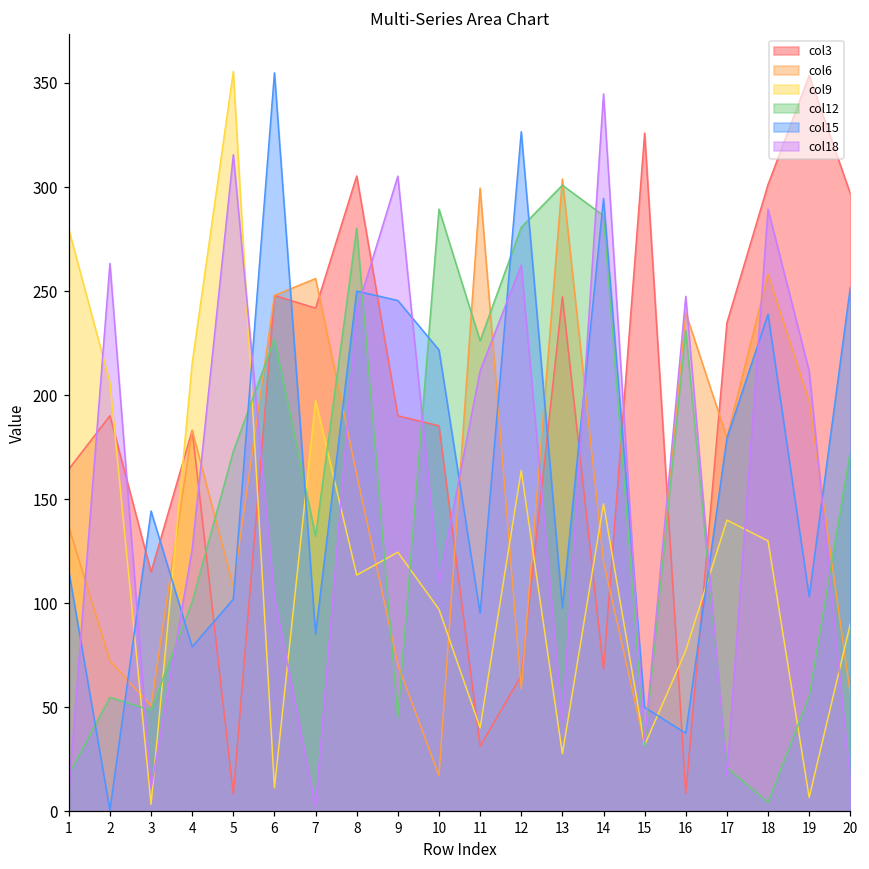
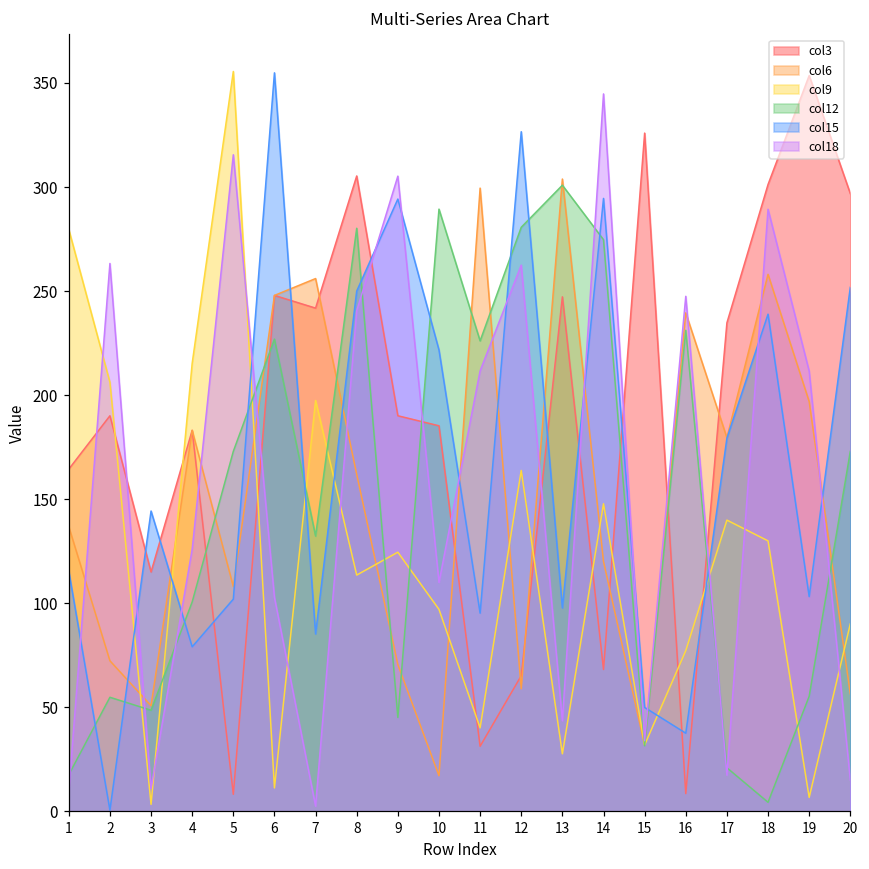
  {
    "col12": {
      "1": 18,
      "2": 55,
      "3": 49,
      "4": 101,
      "5": 173,
      "6": 227,
      "7": 132,
      "8": 280,
      "9": 45,
      "10": 289,
      "11": 226,
      "12": 281,
      "13": 301,
-     "14": 286,
+     "14": 275,
      "16": 231,
      "17": 21,
      "18": 4,
      "19": 55,
      "20": 173
    },
    "col15": {
      "1": 115,
      "2": 1,
      "3": 144,
      "4": 79,
      "5": 102,
      "6": 355,
      "7": 85,
      "8": 250,
-     "9": 245,
+     "9": 294,
      "10": 222,
      "11": 95,
      "12": 327,
      "13": 98,
      "14": 295,
      "15": 50,
      "16": 38,
      "18": 239,
      "19": 103,
      "20": 252
    },
    "col18": {
      "1": 10,
      "2": 263,
      "3": 11,
      "4": 126,
      "5": 315,
      "6": 103,
      "7": 3,
      "8": 241,
      "9": 305,
      "10": 110,
      "11": 212,
      "12": 262,
      "13": 44,
      "14": 345,
      "15": 34,
      "16": 247,
      "17": 17,
      "18": 289,
      "19": 212,
      "20": 15
    }
  }
